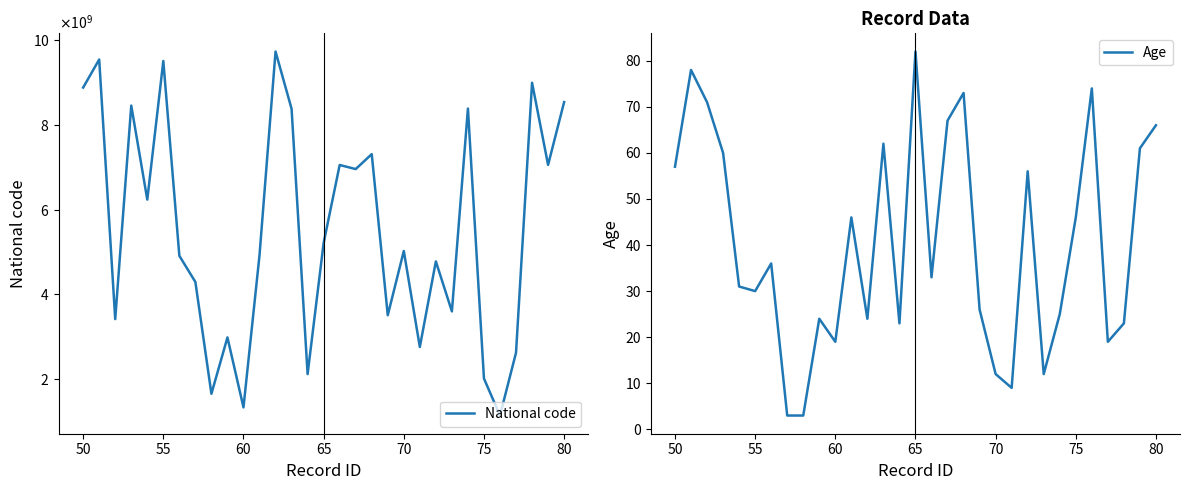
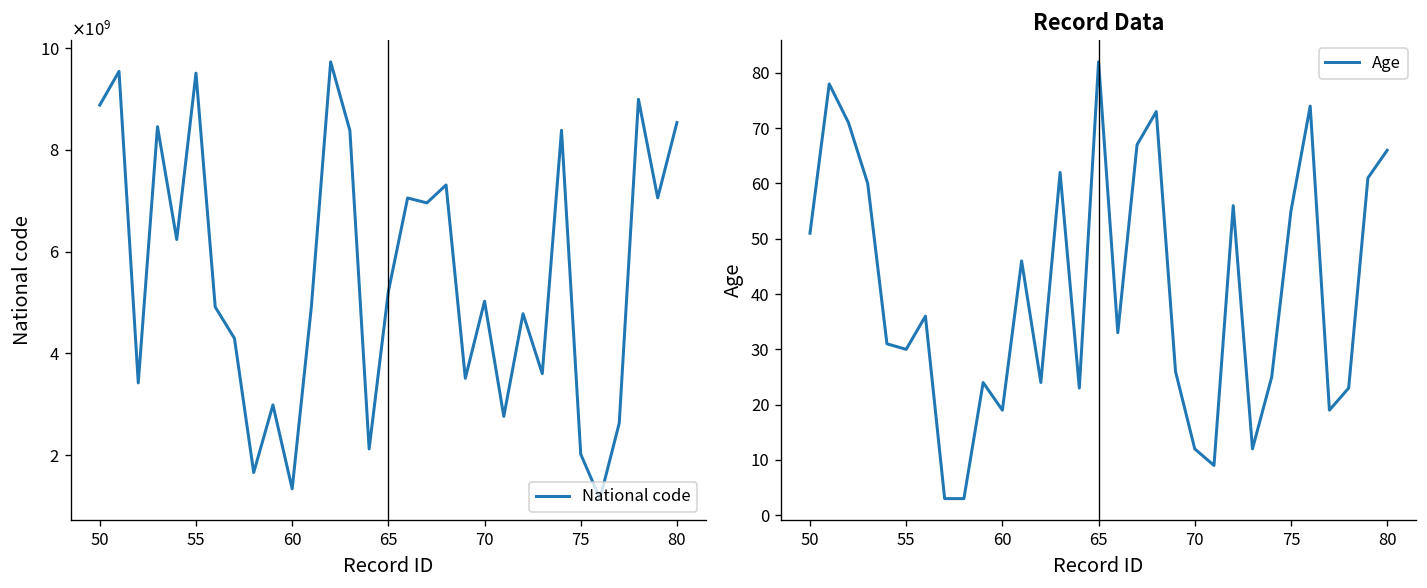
  {
    "Record Data": {
-     "50": 57,
+     "50": 51,
      "55": 30,
      "60": 19,
      "65": 82,
      "70": 12,
-     "75": 46,
+     "75": 55,
      "80": 66
    }
  }
